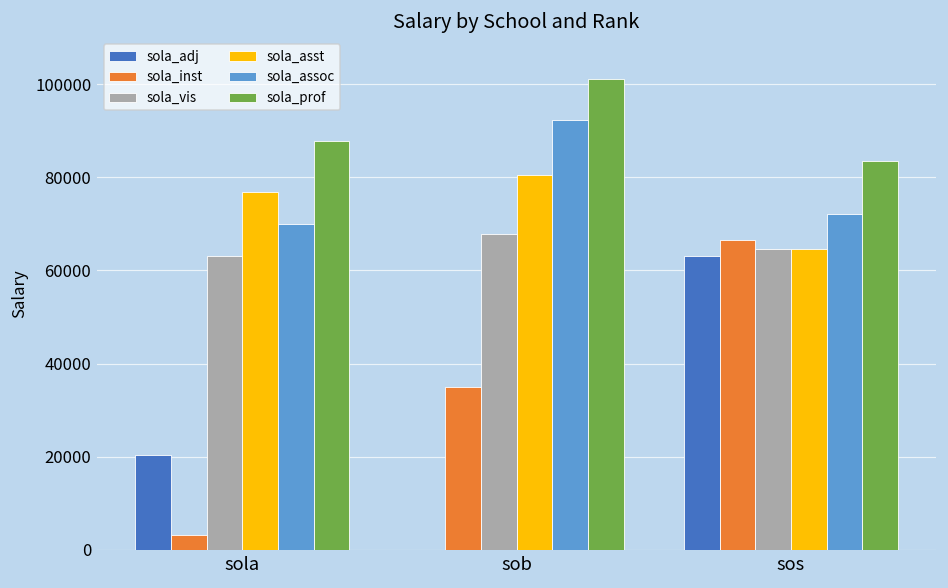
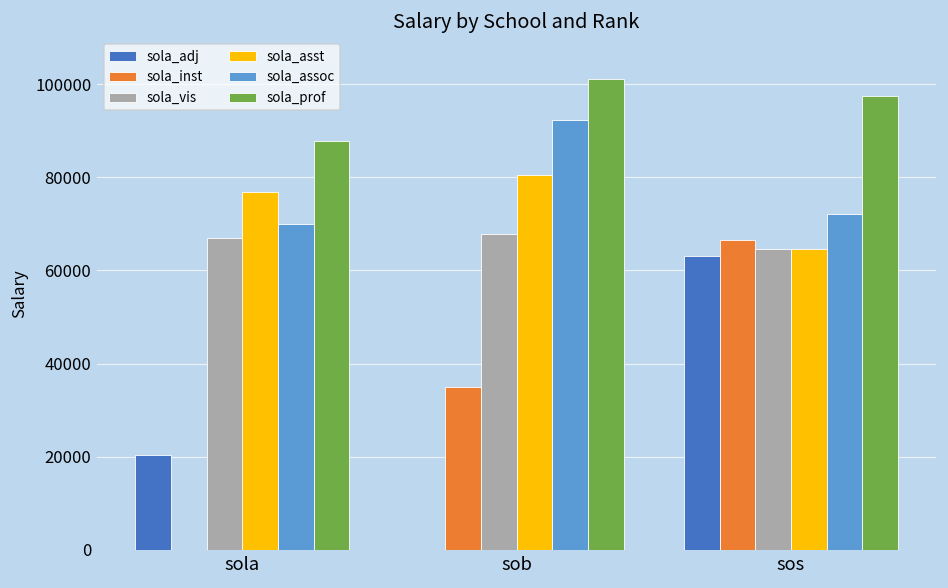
  {
    "sola_inst": {
-     "sola": 3000,
+     "sola": 0,
      "sob": 35000,
      "sos": 66000
    },
    "sola_vis": {
-     "sola": 63000,
+     "sola": 67000,
      "sob": 68000,
      "sos": 65000
    },
    "sola_asst": {
      "sola": 77000,
      "sob": 81000,
      "sos": 65000
    },
    "sola_prof": {
      "sola": 88000,
      "sob": 101000,
-     "sos": 83000
+     "sos": 97000
    }
  }
